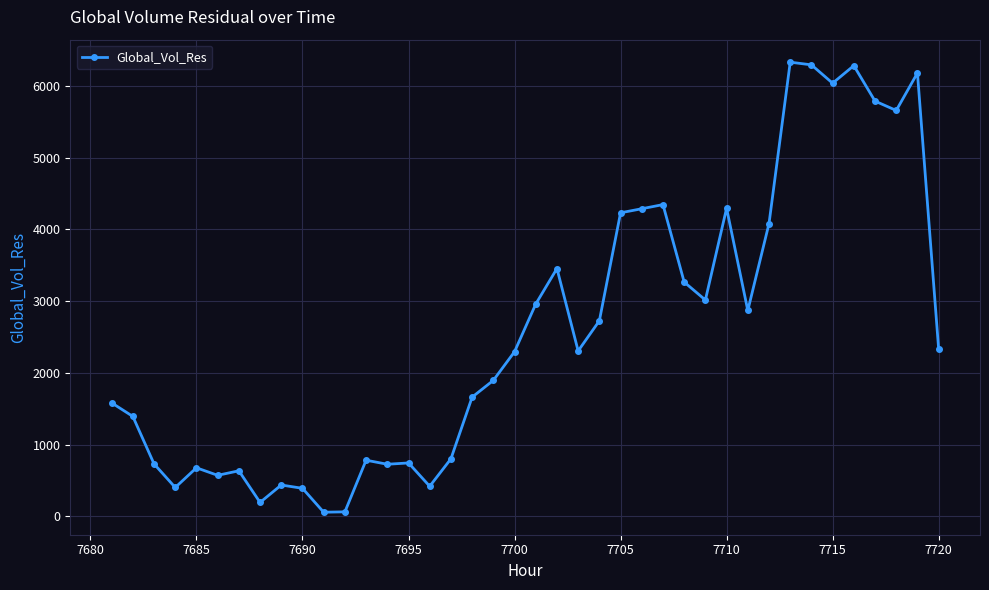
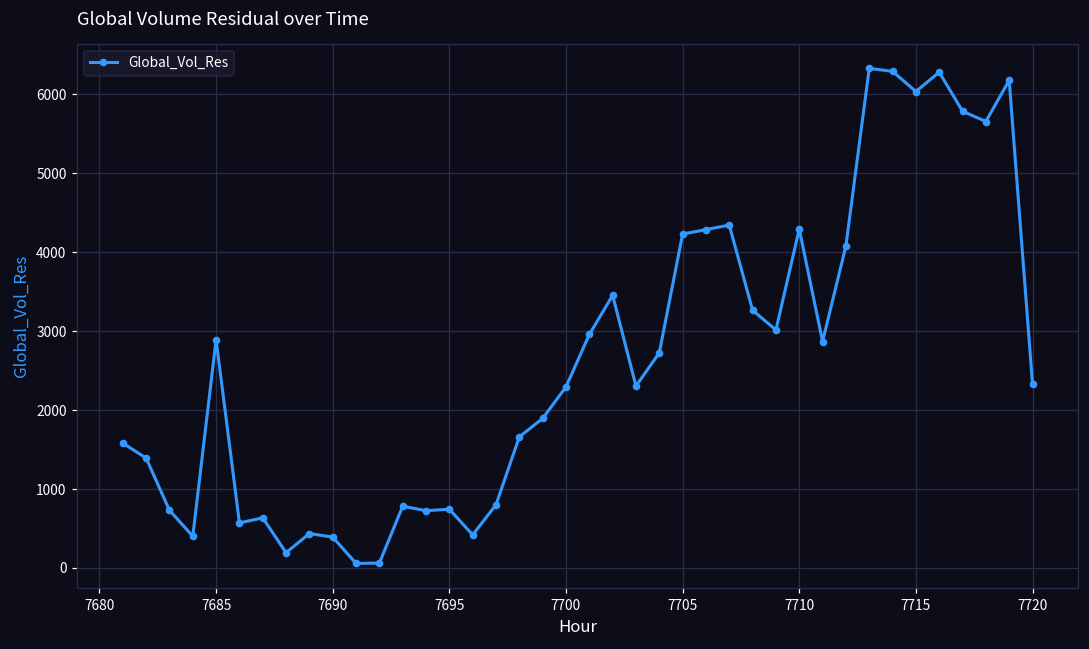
  {
-   "7685": 700,
+   "7685": 2900,
    "7690": 400,
    "7695": 700,
    "7700": 2300,
    "7705": 4200,
    "7710": 4300,
    "7715": 6000,
    "7720": 2300
  }
